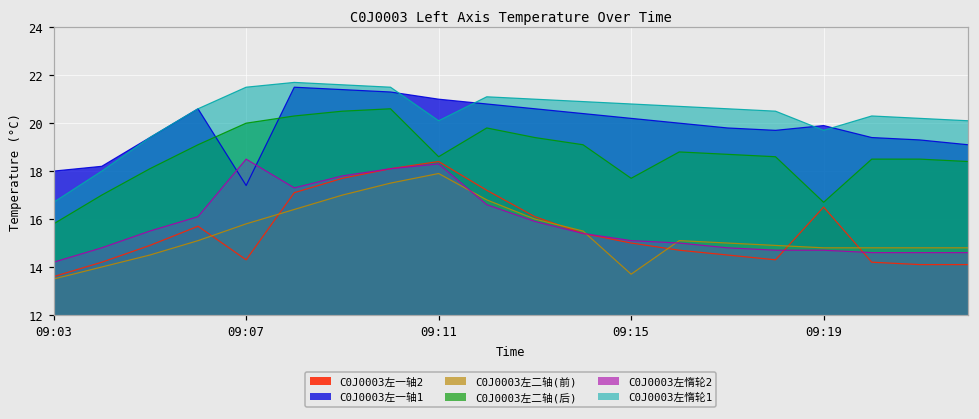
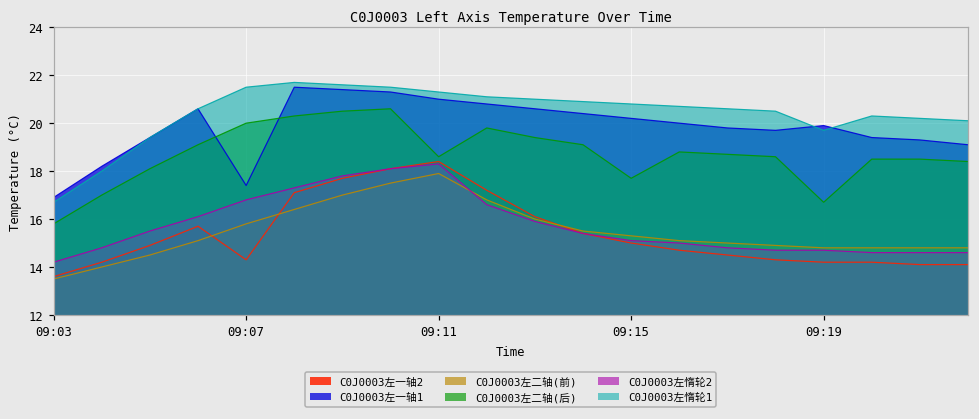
  {
    "C0J0003左一轴2": {
      "09:07": 14.3,
-     "09:19": 16.5
+     "09:19": 14.2
    },
    "C0J0003左一轴1": {
-     "09:03": 18.0,
+     "09:03": 16.9,
      "09:07": 17.4,
      "09:11": 21.0,
      "09:15": 20.2,
      "09:19": 19.9
    },
    "C0J0003左二轴(前)": {
      "09:07": 15.8,
      "09:11": 17.9,
-     "09:15": 13.7
+     "09:15": 15.3
    },
    "C0J0003左二轴(后)": {
      "09:03": 15.8,
      "09:07": 20.0,
      "09:11": 18.6,
      "09:15": 17.7,
      "09:19": 16.7
    },
    "C0J0003左惰轮2": {
      "09:03": 14.2,
-     "09:07": 18.5
+     "09:07": 16.8
    },
    "C0J0003左惰轮1": {
      "09:03": 16.7,
      "09:07": 21.5,
-     "09:11": 20.1,
+     "09:11": 21.3,
      "09:15": 20.8,
      "09:19": 19.7
    }
  }
